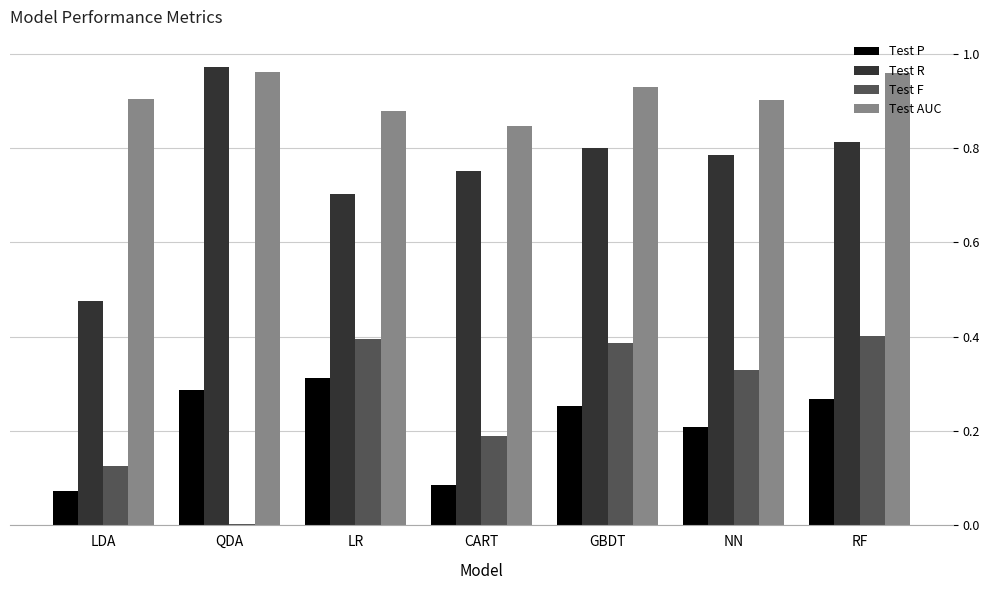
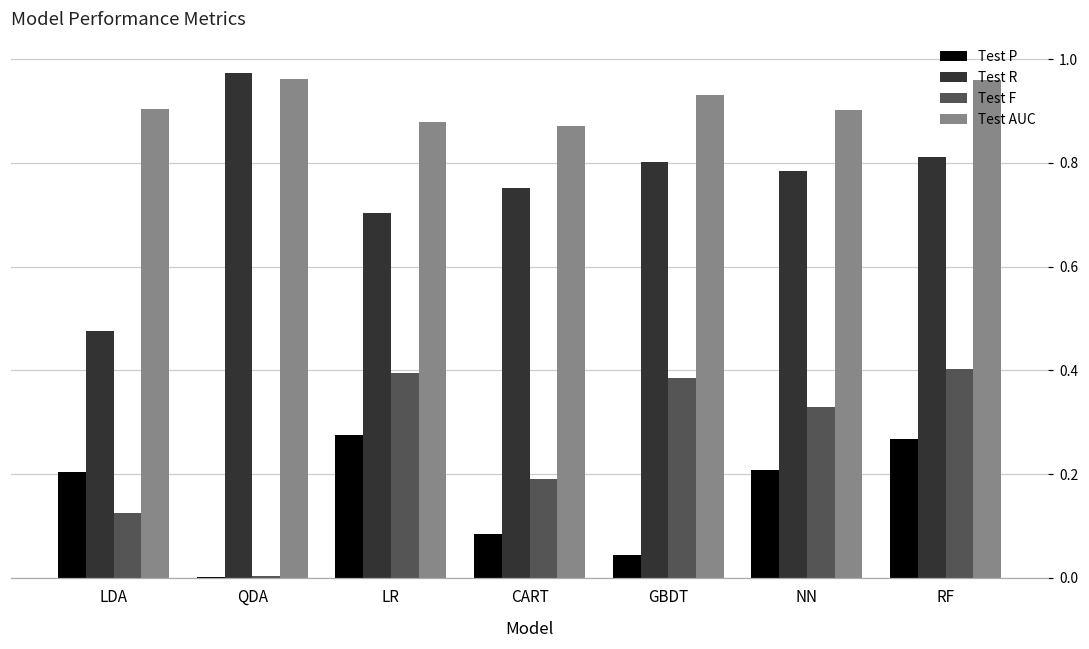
  {
    "Test P": {
-     "LDA": 0.07,
-     "QDA": 0.29,
-     "LR": 0.31,
+     "LDA": 0.21,
+     "QDA": 0.00,
+     "LR": 0.27,
      "CART": 0.08,
-     "GBDT": 0.25,
+     "GBDT": 0.04,
      "NN": 0.21,
      "RF": 0.27
    },
    "Test AUC": {
      "LDA": 0.90,
      "QDA": 0.96,
      "LR": 0.88,
-     "CART": 0.85,
+     "CART": 0.87,
      "GBDT": 0.93,
      "NN": 0.90,
      "RF": 0.96
    }
  }
